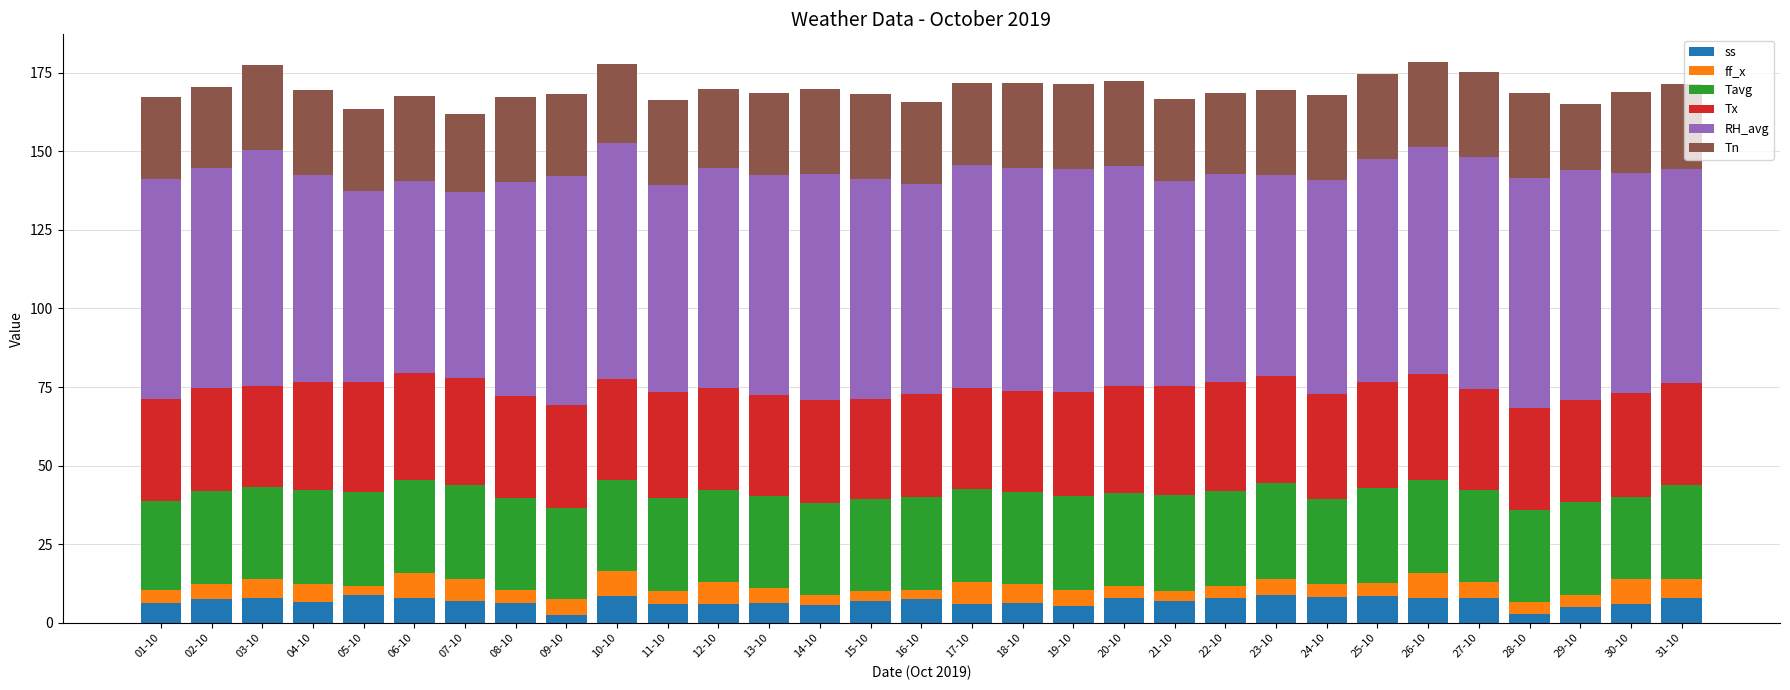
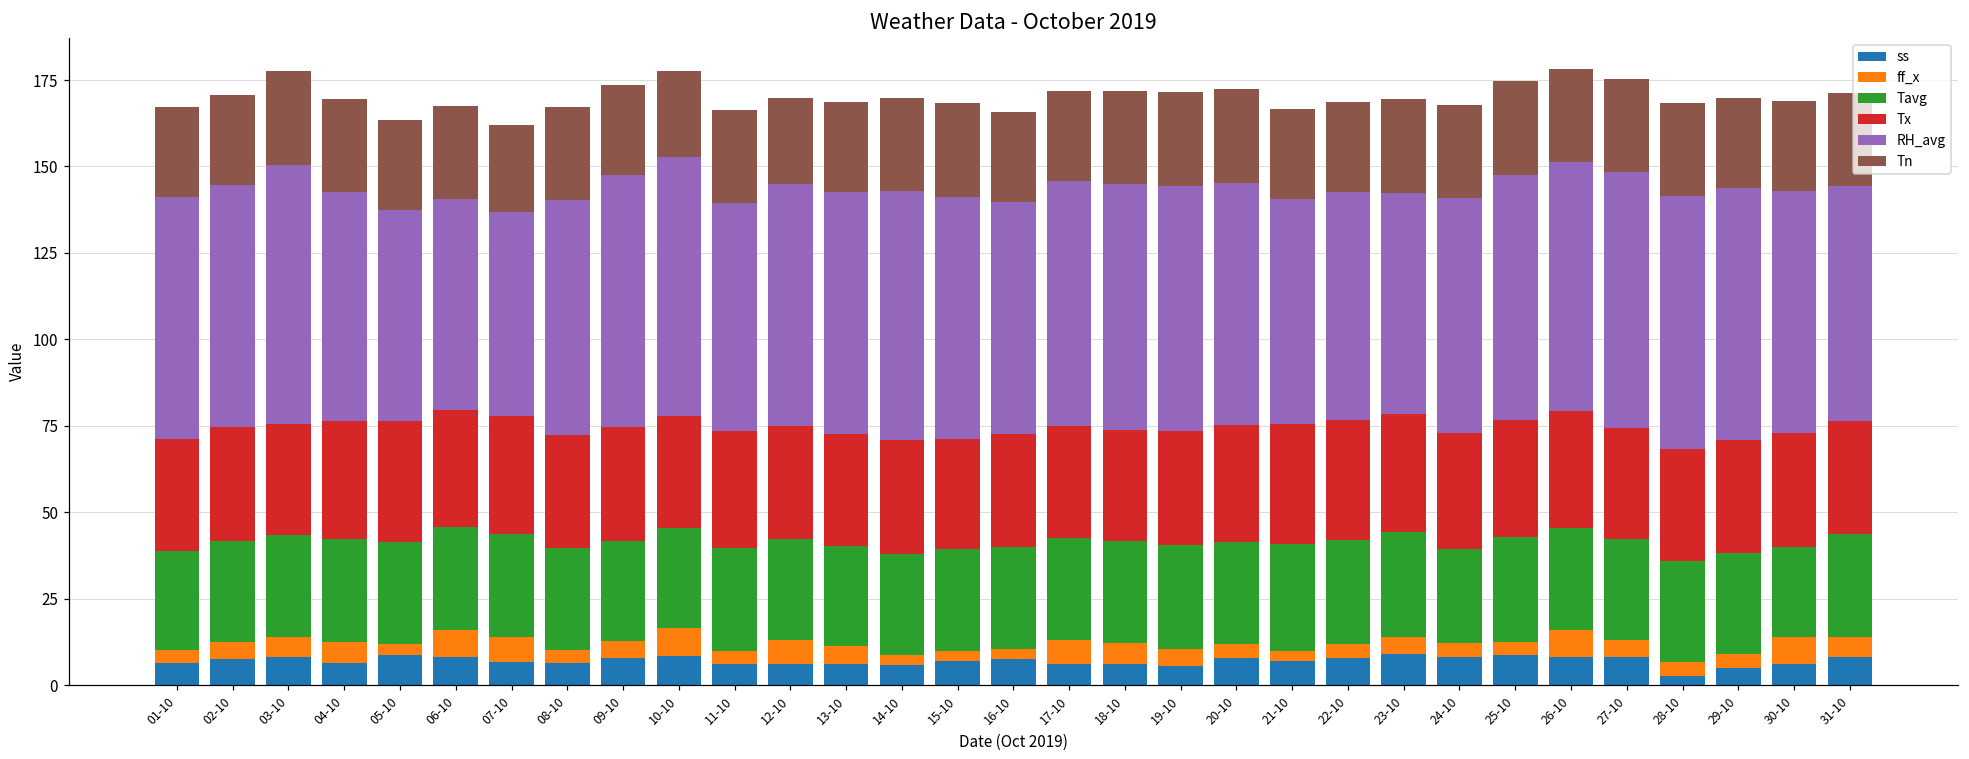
  {
    "ss": {
      "01-10": 6,
      "02-10": 8,
      "03-10": 8,
      "04-10": 7,
      "05-10": 9,
      "06-10": 8,
      "07-10": 7,
      "08-10": 6,
-     "09-10": 3,
+     "09-10": 8,
      "10-10": 9,
      "11-10": 6,
      "12-10": 6,
      "13-10": 6,
      "14-10": 6,
      "15-10": 7,
      "16-10": 8,
      "17-10": 6,
      "18-10": 6,
      "19-10": 5,
      "20-10": 8,
      "21-10": 7,
      "22-10": 8,
      "23-10": 9,
      "24-10": 8,
      "25-10": 9,
      "26-10": 8,
      "27-10": 8,
      "28-10": 3,
      "29-10": 5,
      "30-10": 6,
      "31-10": 8
    },
    "ff_x": {
      "01-10": 4,
      "02-10": 5,
      "03-10": 6,
      "04-10": 6,
      "05-10": 3,
      "06-10": 8,
      "07-10": 7,
      "08-10": 4,
      "09-10": 5,
      "10-10": 8,
      "11-10": 4,
      "12-10": 7,
      "13-10": 5,
      "14-10": 3,
      "15-10": 3,
      "16-10": 3,
      "17-10": 7,
      "18-10": 6,
      "19-10": 5,
      "20-10": 4,
      "21-10": 3,
      "22-10": 4,
      "23-10": 5,
      "24-10": 4,
      "25-10": 4,
      "26-10": 8,
      "27-10": 5,
      "28-10": 4,
      "29-10": 4,
      "30-10": 8,
      "31-10": 6
    },
    "Tavg": {
      "01-10": 29,
      "02-10": 29,
      "03-10": 29,
      "04-10": 30,
      "05-10": 30,
      "06-10": 30,
      "07-10": 30,
      "08-10": 29,
      "09-10": 29,
      "10-10": 29,
      "11-10": 30,
      "12-10": 29,
      "13-10": 29,
      "14-10": 29,
      "15-10": 29,
      "16-10": 29,
      "17-10": 30,
      "18-10": 29,
      "19-10": 30,
      "20-10": 29,
      "21-10": 31,
      "22-10": 30,
      "23-10": 30,
      "24-10": 27,
      "25-10": 30,
      "26-10": 29,
      "27-10": 29,
      "28-10": 29,
      "29-10": 29,
      "30-10": 26,
      "31-10": 30
    },
    "Tx": {
      "01-10": 32,
      "02-10": 33,
      "03-10": 32,
      "04-10": 34,
      "05-10": 35,
      "06-10": 34,
      "07-10": 34,
      "08-10": 33,
      "09-10": 33,
      "10-10": 32,
      "11-10": 34,
      "12-10": 32,
      "13-10": 32,
      "14-10": 33,
      "15-10": 32,
      "16-10": 33,
      "17-10": 32,
      "18-10": 32,
      "19-10": 33,
      "20-10": 34,
      "21-10": 35,
      "22-10": 35,
      "23-10": 34,
      "24-10": 34,
      "25-10": 34,
      "26-10": 34,
      "27-10": 32,
      "28-10": 32,
      "29-10": 33,
      "30-10": 33,
      "31-10": 33
    },
    "RH_avg": {
      "01-10": 70,
      "02-10": 70,
      "03-10": 75,
      "04-10": 66,
      "05-10": 61,
      "06-10": 61,
      "07-10": 59,
      "08-10": 68,
      "09-10": 73,
      "10-10": 75,
      "11-10": 66,
      "12-10": 70,
      "13-10": 70,
      "14-10": 72,
      "15-10": 70,
      "16-10": 67,
      "17-10": 71,
      "18-10": 71,
      "19-10": 71,
      "20-10": 70,
      "21-10": 65,
      "22-10": 66,
      "23-10": 64,
      "24-10": 68,
      "25-10": 71,
      "26-10": 72,
      "27-10": 74,
      "28-10": 73,
      "29-10": 73,
      "30-10": 70,
      "31-10": 68
    },
    "Tn": {
      "01-10": 26,
      "02-10": 26,
      "03-10": 27,
      "04-10": 27,
      "05-10": 26,
      "06-10": 27,
      "07-10": 25,
      "08-10": 27,
      "09-10": 26,
      "10-10": 25,
      "11-10": 27,
      "12-10": 25,
      "13-10": 26,
      "14-10": 27,
      "15-10": 27,
      "16-10": 26,
      "17-10": 26,
      "18-10": 27,
      "19-10": 27,
      "20-10": 27,
      "21-10": 26,
      "22-10": 26,
      "23-10": 27,
      "24-10": 27,
      "25-10": 27,
      "26-10": 27,
      "27-10": 27,
      "28-10": 27,
-     "29-10": 21,
+     "29-10": 26,
      "30-10": 26,
      "31-10": 27
    }
  }
